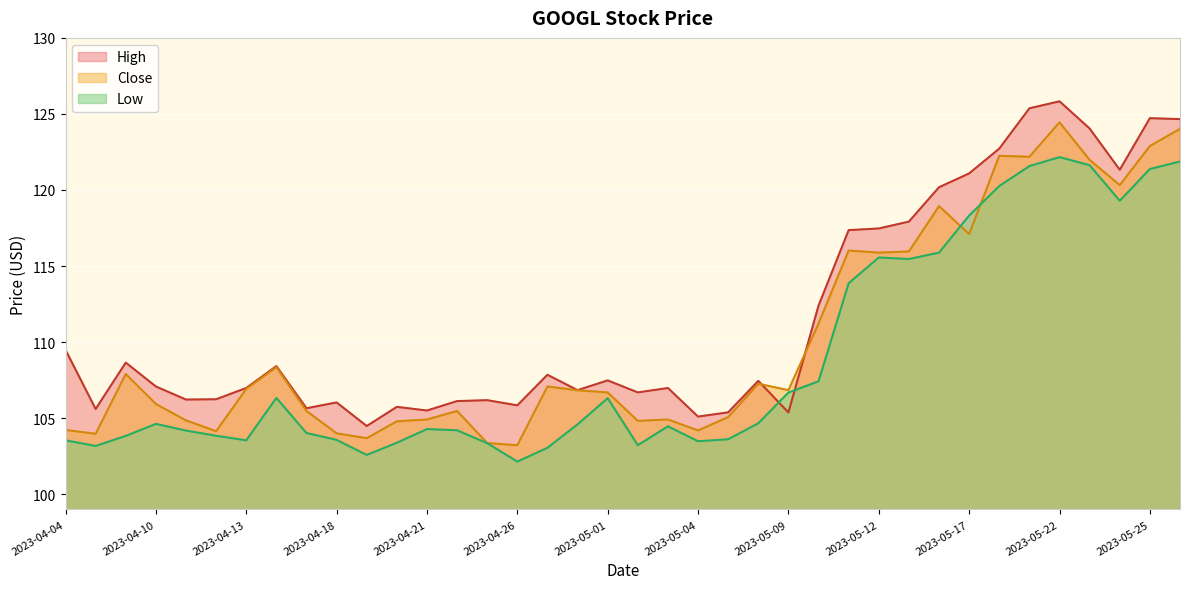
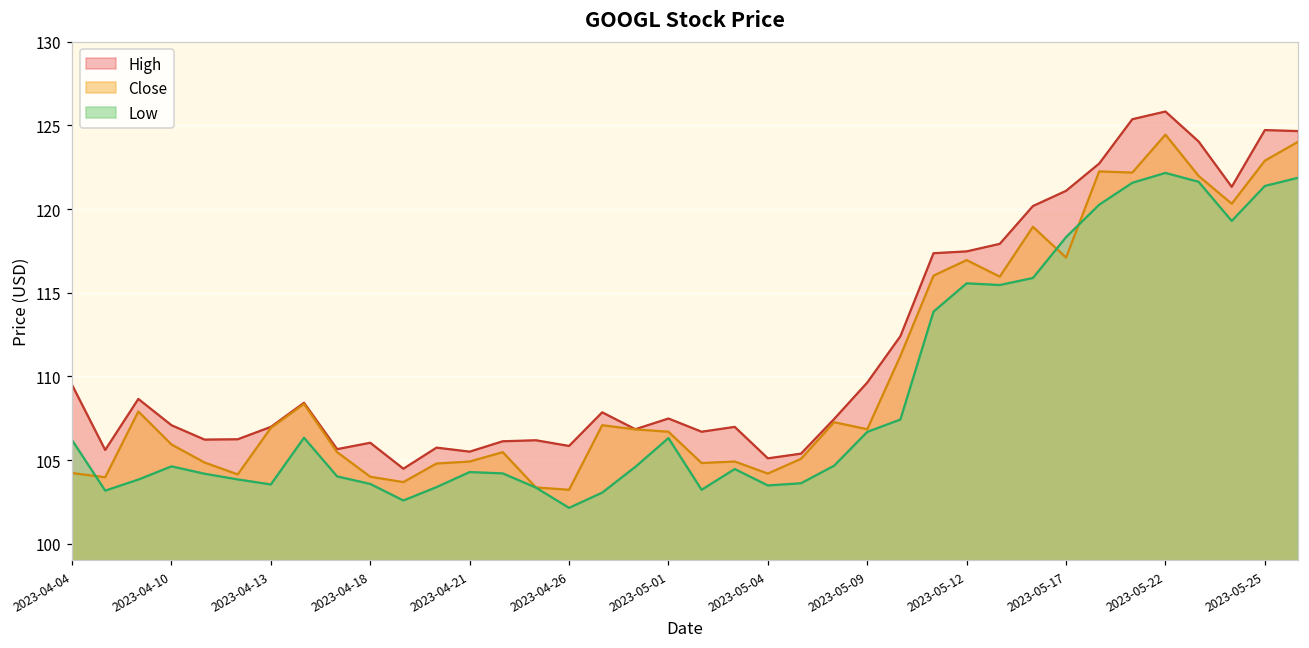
  {
    "High": {
      "2023-04-04": 109.5,
      "2023-04-10": 107.1,
      "2023-04-18": 106.0,
      "2023-04-21": 105.5,
      "2023-04-26": 105.8,
      "2023-05-01": 107.5,
      "2023-05-04": 105.1,
-     "2023-05-09": 105.4,
+     "2023-05-09": 109.6,
      "2023-05-12": 117.5,
      "2023-05-17": 121.1,
      "2023-05-22": 125.8,
      "2023-05-25": 124.7
    },
    "Close": {
      "2023-04-04": 104.2,
      "2023-04-10": 105.9,
      "2023-04-18": 104.0,
      "2023-04-21": 104.9,
      "2023-04-26": 103.2,
      "2023-05-01": 106.7,
      "2023-05-04": 104.2,
-     "2023-05-12": 115.9,
+     "2023-05-12": 117.0,
      "2023-05-17": 117.1,
      "2023-05-22": 124.5,
      "2023-05-25": 122.9
    },
    "Low": {
-     "2023-04-04": 103.5,
+     "2023-04-04": 106.2,
      "2023-04-10": 104.6,
      "2023-04-13": 103.5,
      "2023-04-18": 103.6,
      "2023-04-21": 104.3,
      "2023-04-26": 102.1,
      "2023-05-01": 106.3,
      "2023-05-04": 103.5,
      "2023-05-12": 115.6,
      "2023-05-17": 118.3,
      "2023-05-22": 122.2,
      "2023-05-25": 121.4
    }
  }
